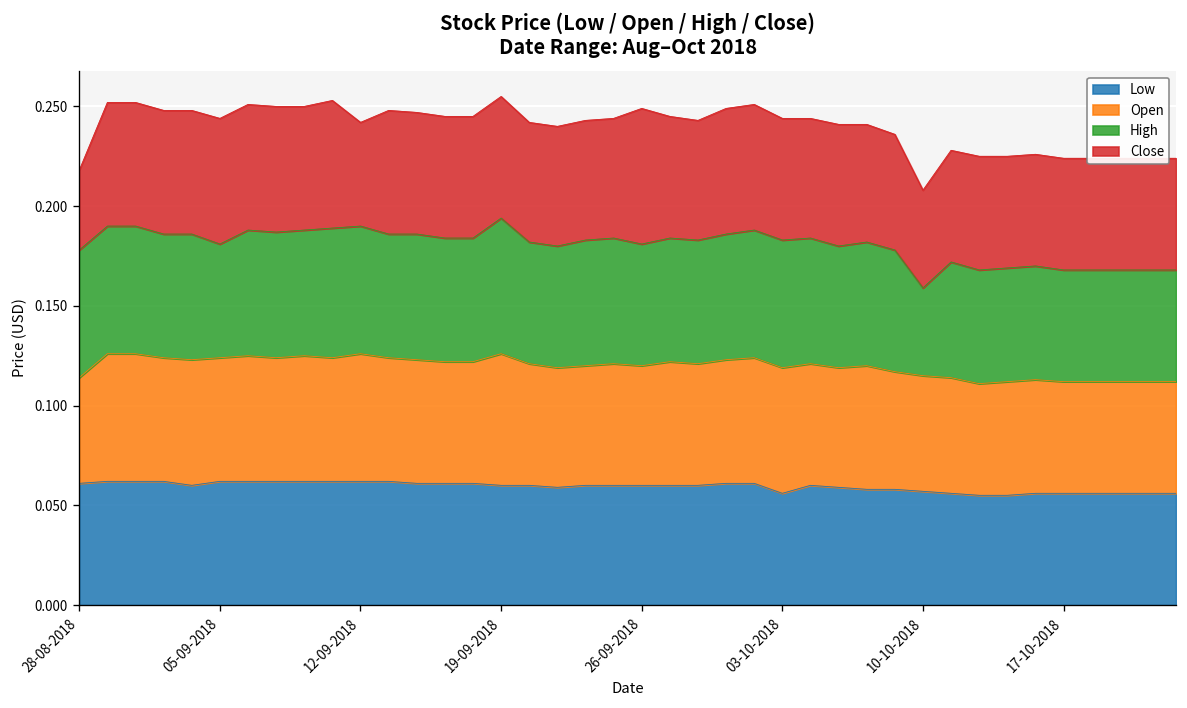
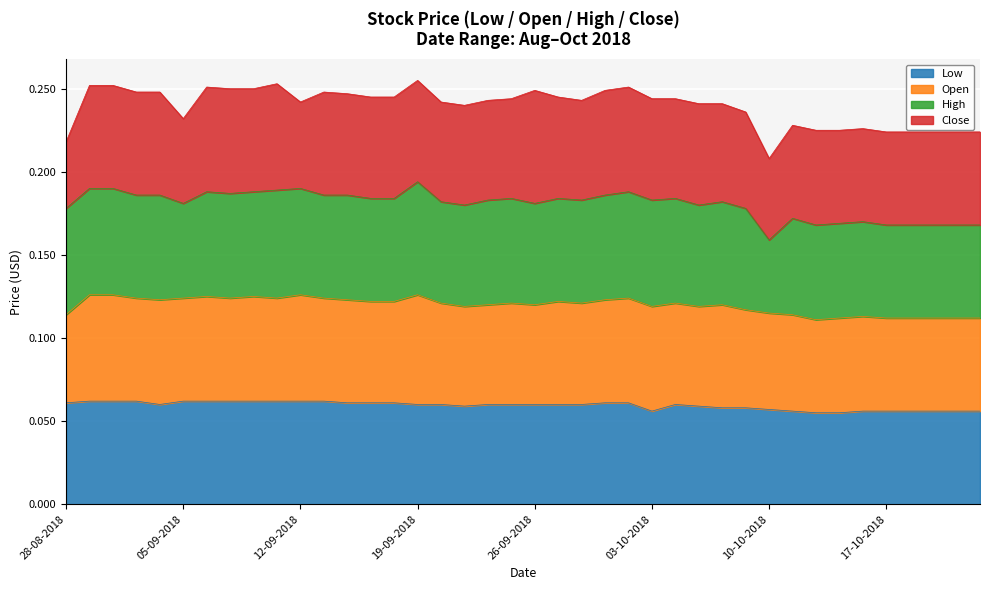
  {
    "Low": {
      "28-08-2018": 0.061,
      "05-09-2018": 0.062,
      "12-09-2018": 0.062,
      "19-09-2018": 0.060,
      "26-09-2018": 0.060,
      "03-10-2018": 0.056,
      "10-10-2018": 0.057,
      "17-10-2018": 0.056
    },
    "Open": {
      "28-08-2018": 0.053,
      "05-09-2018": 0.062,
      "12-09-2018": 0.064,
      "19-09-2018": 0.066,
      "26-09-2018": 0.060,
      "03-10-2018": 0.063,
      "10-10-2018": 0.058,
      "17-10-2018": 0.056
    },
    "High": {
      "28-08-2018": 0.064,
      "05-09-2018": 0.057,
      "12-09-2018": 0.064,
      "19-09-2018": 0.068,
      "26-09-2018": 0.061,
      "03-10-2018": 0.064,
      "10-10-2018": 0.044,
      "17-10-2018": 0.056
    },
    "Close": {
      "28-08-2018": 0.040,
-     "05-09-2018": 0.063,
+     "05-09-2018": 0.051,
      "12-09-2018": 0.052,
      "19-09-2018": 0.061,
      "26-09-2018": 0.068,
      "03-10-2018": 0.061,
      "10-10-2018": 0.049,
      "17-10-2018": 0.056
    }
  }
